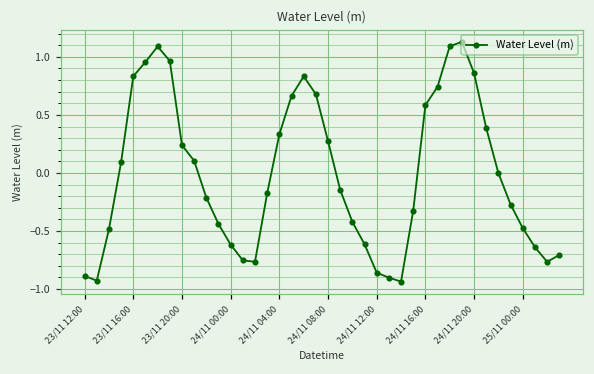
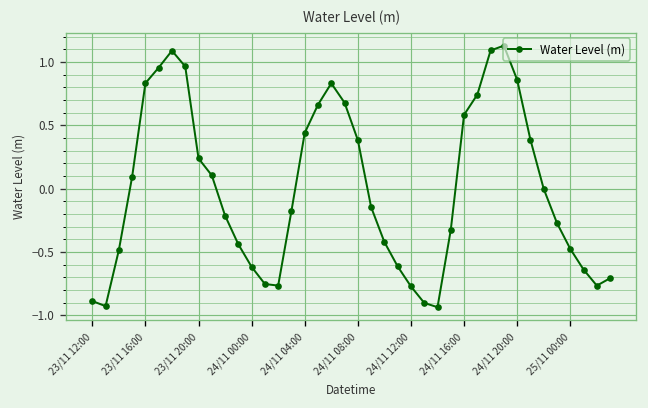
  {
    "23/11 12:00": -0.89,
    "23/11 16:00": 0.83,
    "23/11 20:00": 0.24,
    "24/11 00:00": -0.62,
-   "24/11 04:00": 0.33,
-   "24/11 08:00": 0.27,
-   "24/11 12:00": -0.86,
+   "24/11 04:00": 0.44,
+   "24/11 08:00": 0.38,
+   "24/11 12:00": -0.77,
    "24/11 16:00": 0.58,
    "24/11 20:00": 0.86,
    "25/11 00:00": -0.48
  }
